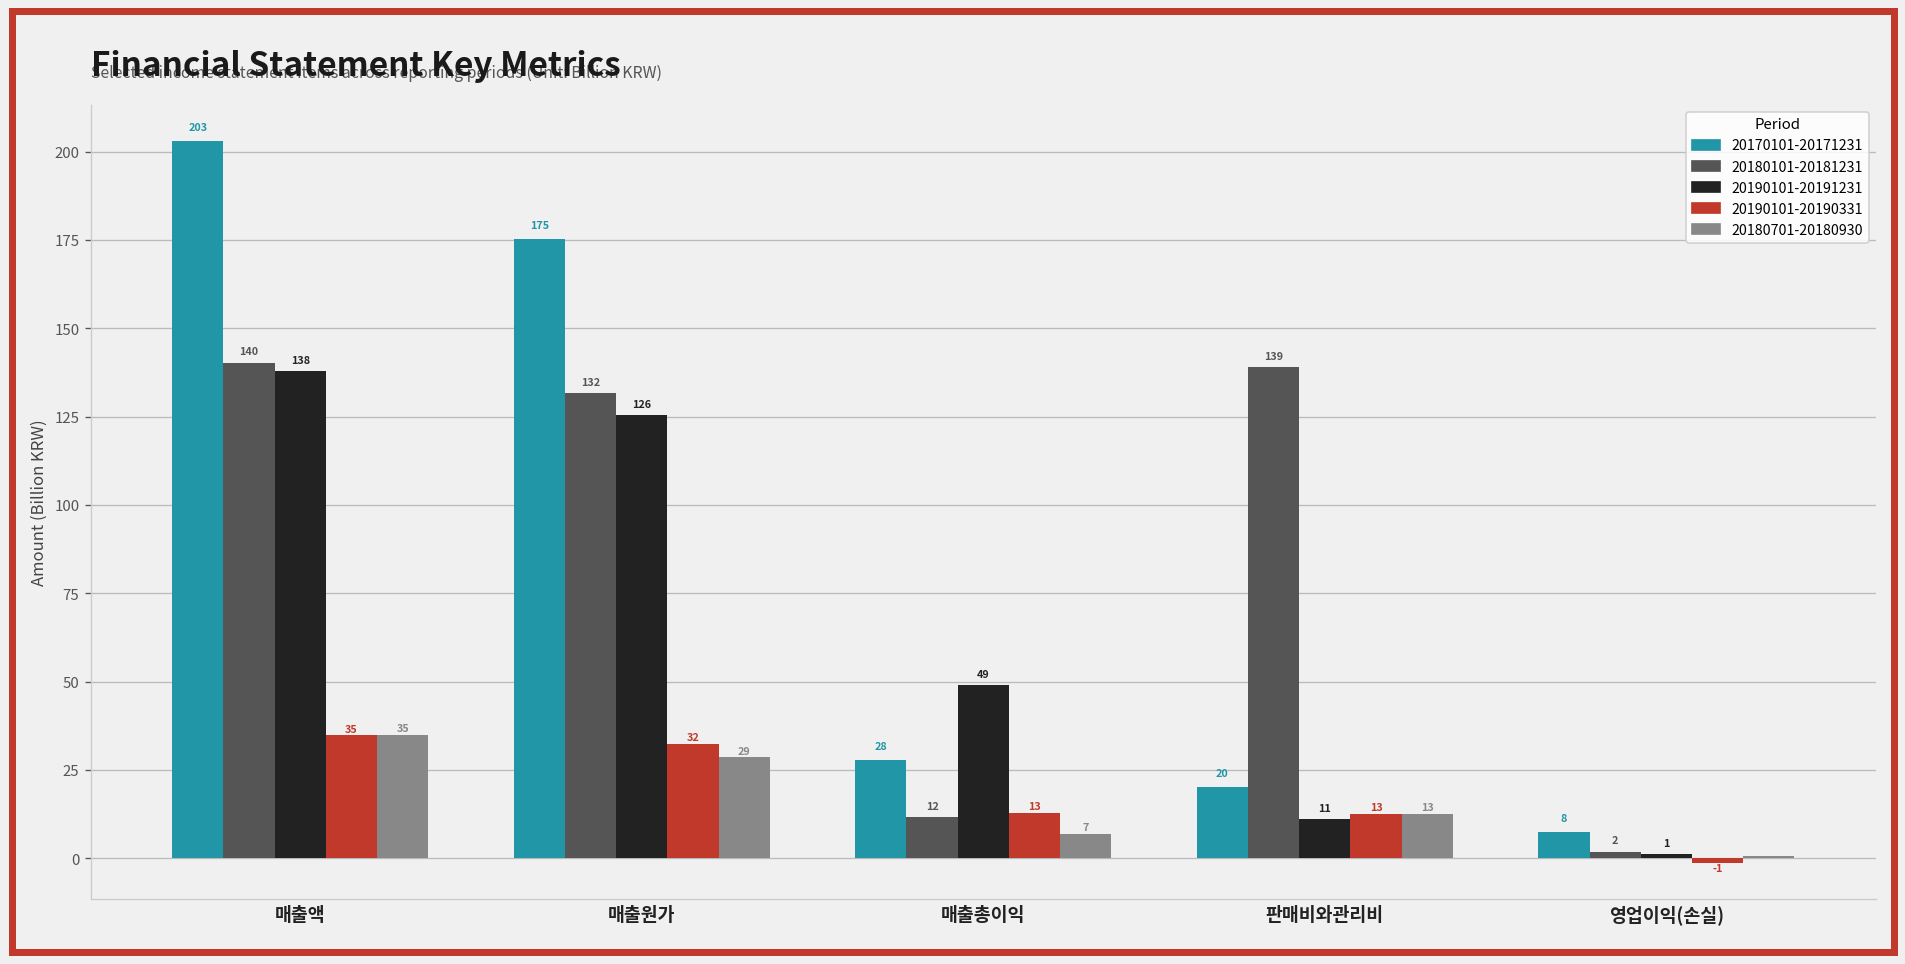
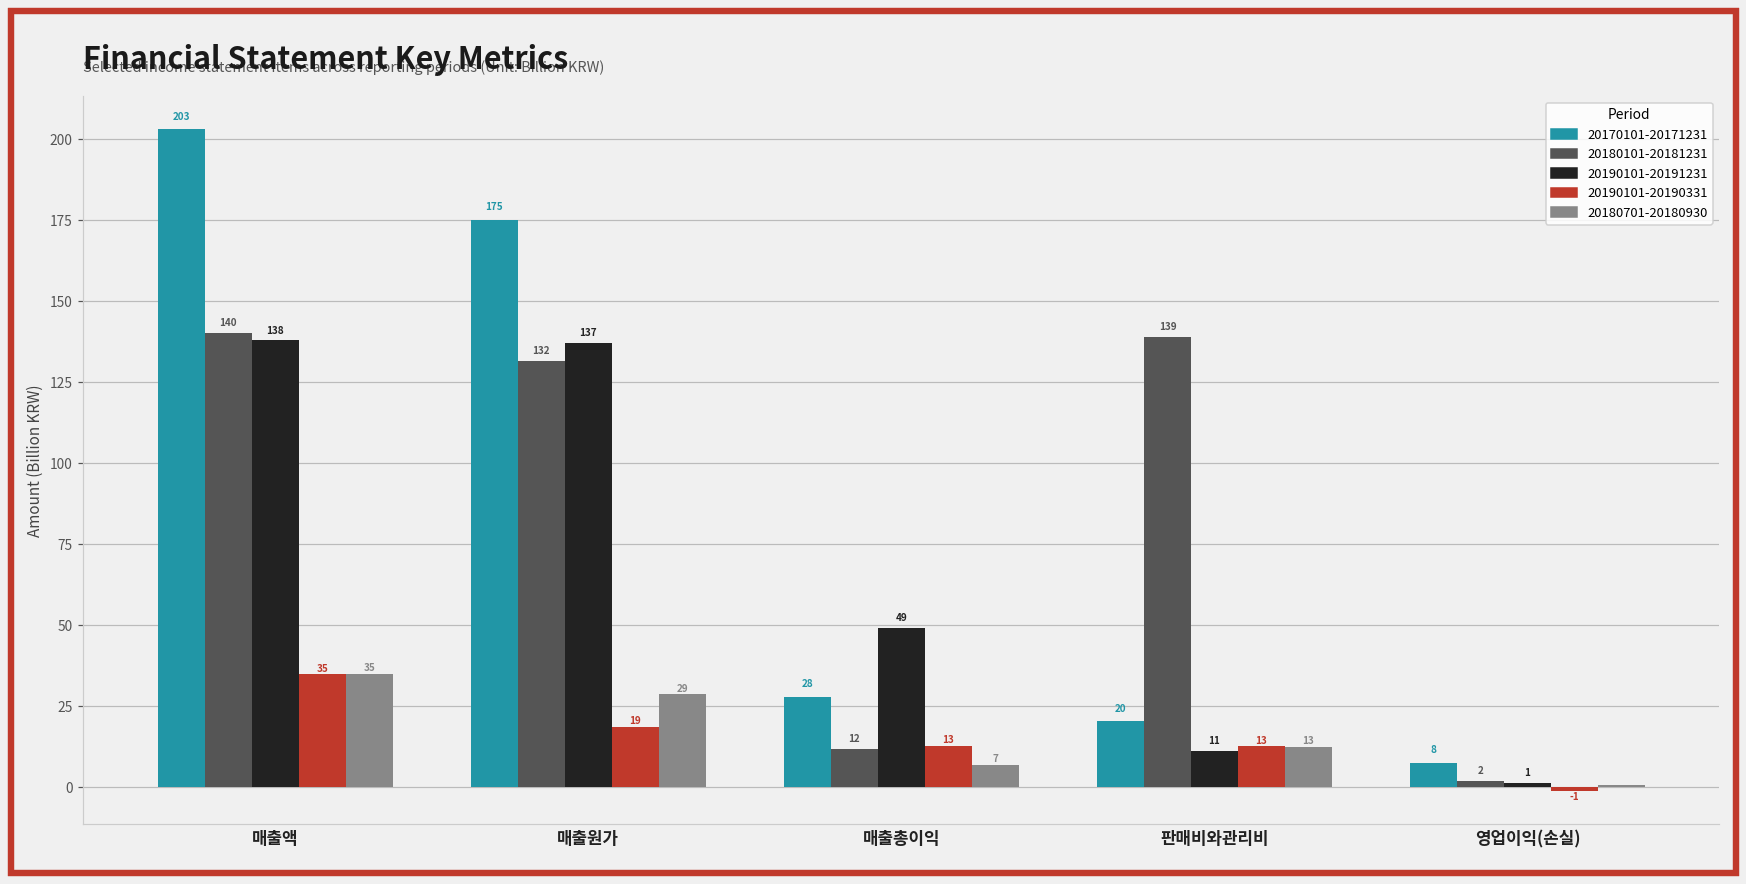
  {
    "20170101-20171231": {
      "매출액": 203,
      "매출원가": 175,
      "매출총이익": 28,
      "판매비와관리비": 20,
      "영업이익(손실)": 8
    },
    "20180101-20181231": {
      "매출액": 140,
      "매출원가": 132,
      "매출총이익": 12,
      "판매비와관리비": 139,
      "영업이익(손실)": 2
    },
    "20190101-20191231": {
      "매출액": 138,
-     "매출원가": 126,
+     "매출원가": 137,
      "매출총이익": 49,
      "판매비와관리비": 11,
      "영업이익(손실)": 1
    },
    "20190101-20190331": {
      "매출액": 35,
-     "매출원가": 32,
+     "매출원가": 19,
      "매출총이익": 13,
      "판매비와관리비": 13,
      "영업이익(손실)": -1
    },
    "20180701-20180930": {
      "매출액": 35,
      "매출원가": 29,
      "매출총이익": 7,
      "판매비와관리비": 13
    }
  }
